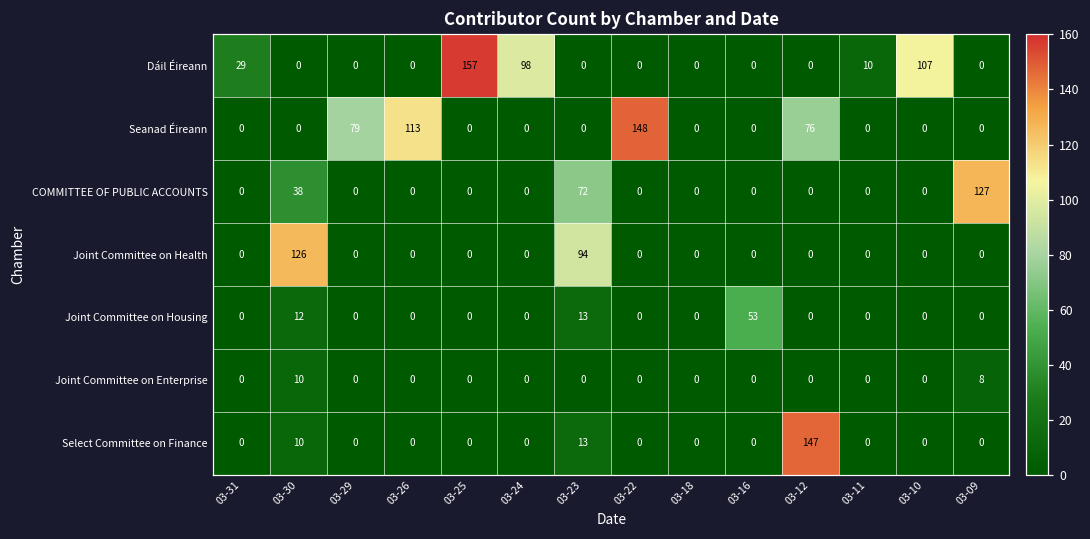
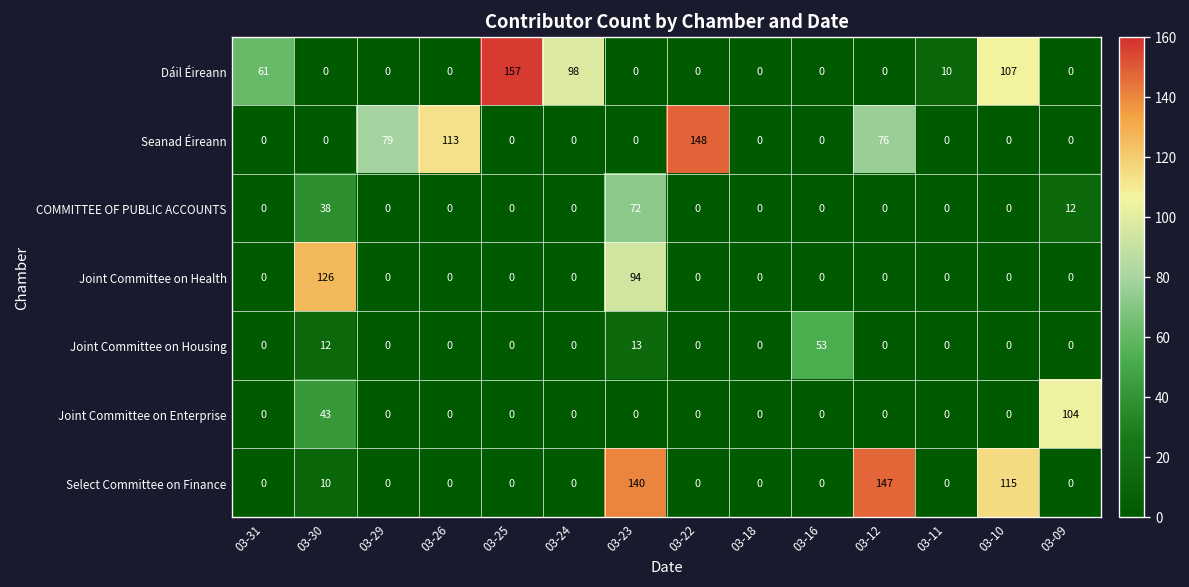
  {
    "Dáil Éireann": {
-     "03-31": 29,
+     "03-31": 61,
      "03-30": 0,
      "03-29": 0,
      "03-26": 0,
      "03-25": 157,
      "03-24": 98,
      "03-23": 0,
      "03-22": 0,
      "03-18": 0,
      "03-16": 0,
      "03-12": 0,
      "03-11": 10,
      "03-10": 107,
      "03-09": 0
    },
    "Seanad Éireann": {
      "03-31": 0,
      "03-30": 0,
      "03-29": 79,
      "03-26": 113,
      "03-25": 0,
      "03-24": 0,
      "03-23": 0,
      "03-22": 148,
      "03-18": 0,
      "03-16": 0,
      "03-12": 76,
      "03-11": 0,
      "03-10": 0,
      "03-09": 0
    },
    "COMMITTEE OF PUBLIC ACCOUNTS": {
      "03-31": 0,
      "03-30": 38,
      "03-29": 0,
      "03-26": 0,
      "03-25": 0,
      "03-24": 0,
      "03-23": 72,
      "03-22": 0,
      "03-18": 0,
      "03-16": 0,
      "03-12": 0,
      "03-11": 0,
      "03-10": 0,
-     "03-09": 127
+     "03-09": 12
    },
    "Joint Committee on Health": {
      "03-31": 0,
      "03-30": 126,
      "03-29": 0,
      "03-26": 0,
      "03-25": 0,
      "03-24": 0,
      "03-23": 94,
      "03-22": 0,
      "03-18": 0,
      "03-16": 0,
      "03-12": 0,
      "03-11": 0,
      "03-10": 0,
      "03-09": 0
    },
    "Joint Committee on Housing": {
      "03-31": 0,
      "03-30": 12,
      "03-29": 0,
      "03-26": 0,
      "03-25": 0,
      "03-24": 0,
      "03-23": 13,
      "03-22": 0,
      "03-18": 0,
      "03-16": 53,
      "03-12": 0,
      "03-11": 0,
      "03-10": 0,
      "03-09": 0
    },
    "Joint Committee on Enterprise": {
      "03-31": 0,
-     "03-30": 10,
+     "03-30": 43,
      "03-29": 0,
      "03-26": 0,
      "03-25": 0,
      "03-24": 0,
      "03-23": 0,
      "03-22": 0,
      "03-18": 0,
      "03-16": 0,
      "03-12": 0,
      "03-11": 0,
      "03-10": 0,
-     "03-09": 8
+     "03-09": 104
    },
    "Select Committee on Finance": {
      "03-31": 0,
      "03-30": 10,
      "03-29": 0,
      "03-26": 0,
      "03-25": 0,
      "03-24": 0,
-     "03-23": 13,
+     "03-23": 140,
      "03-22": 0,
      "03-18": 0,
      "03-16": 0,
      "03-12": 147,
      "03-11": 0,
-     "03-10": 0,
+     "03-10": 115,
      "03-09": 0
    }
  }
